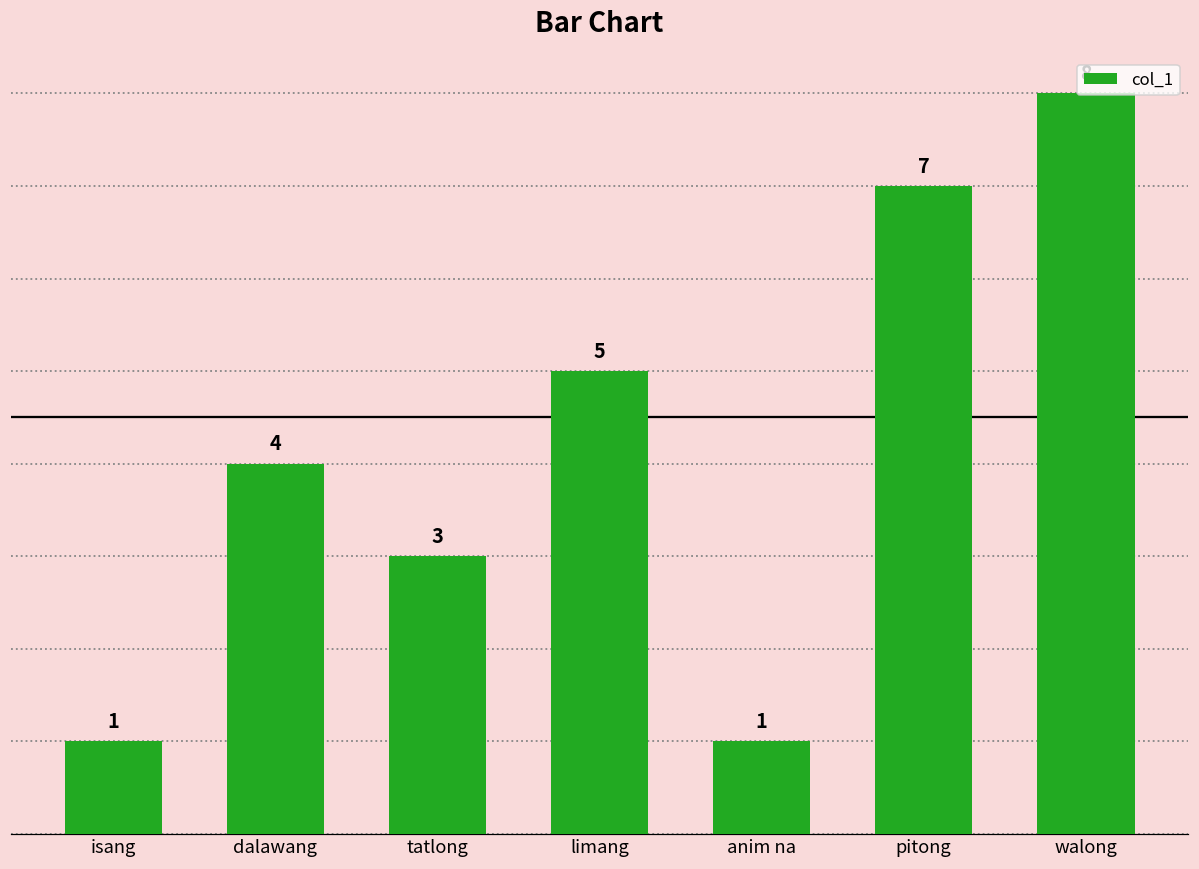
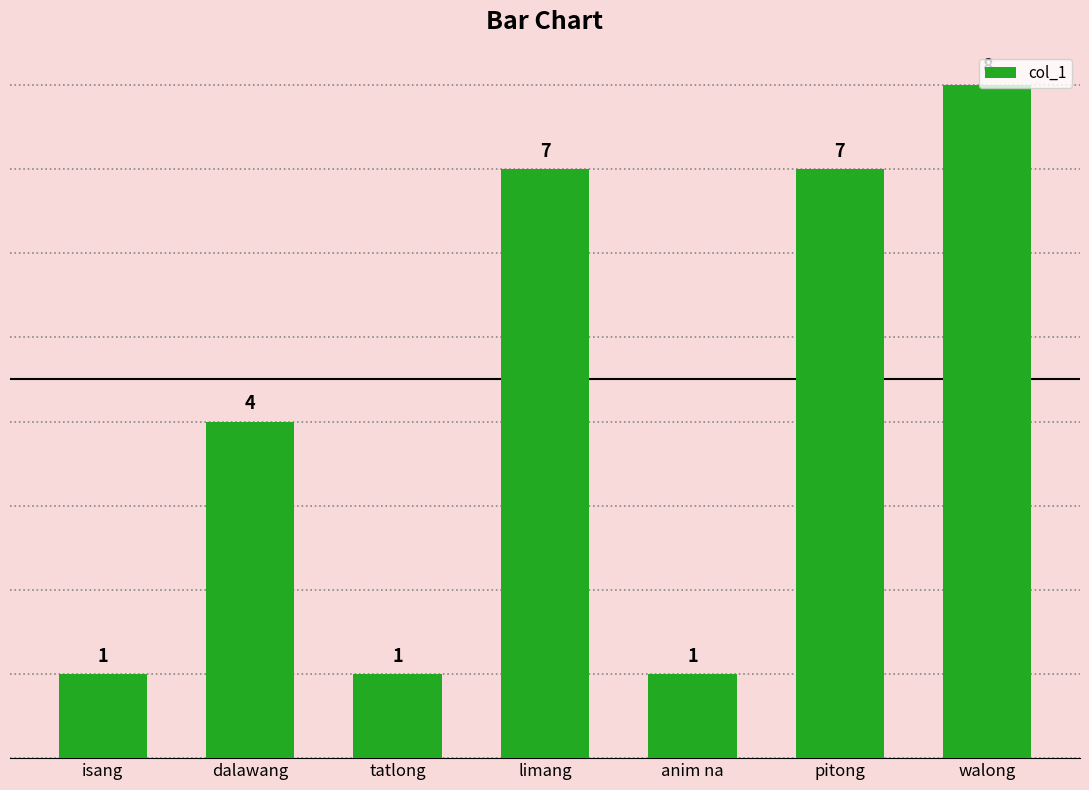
  {
    "isang": 1,
    "dalawang": 4,
-   "tatlong": 3,
-   "limang": 5,
+   "tatlong": 1,
+   "limang": 7,
    "anim na": 1,
    "pitong": 7
  }
